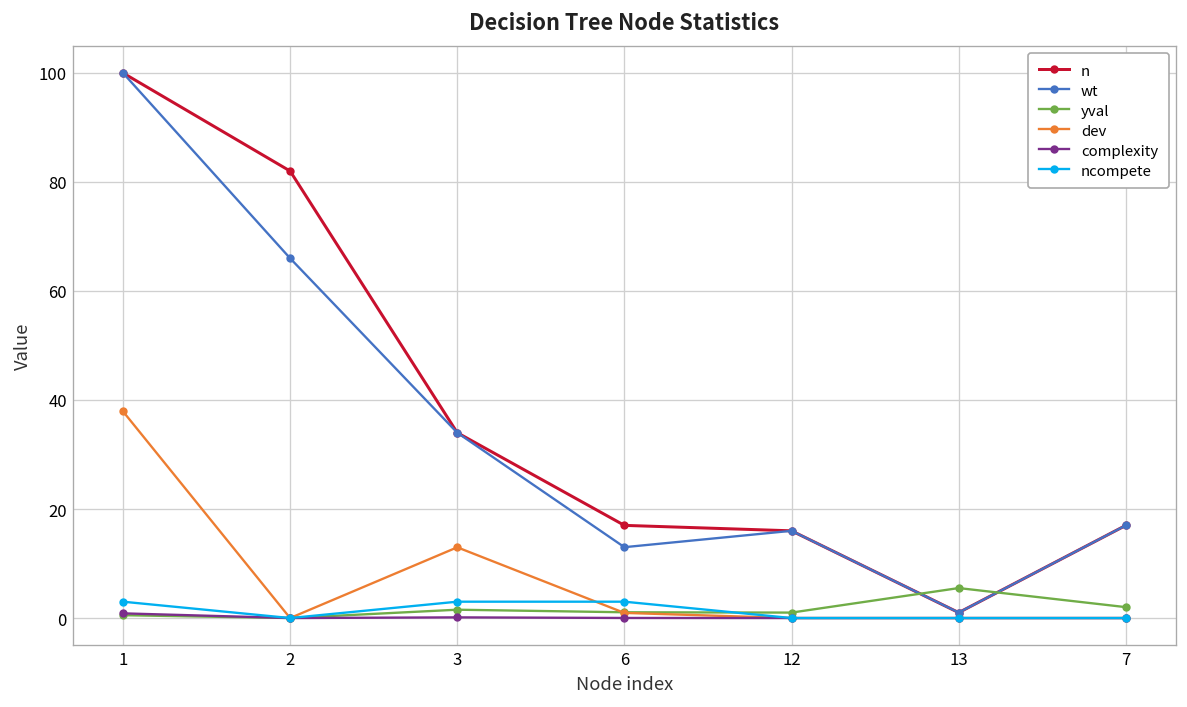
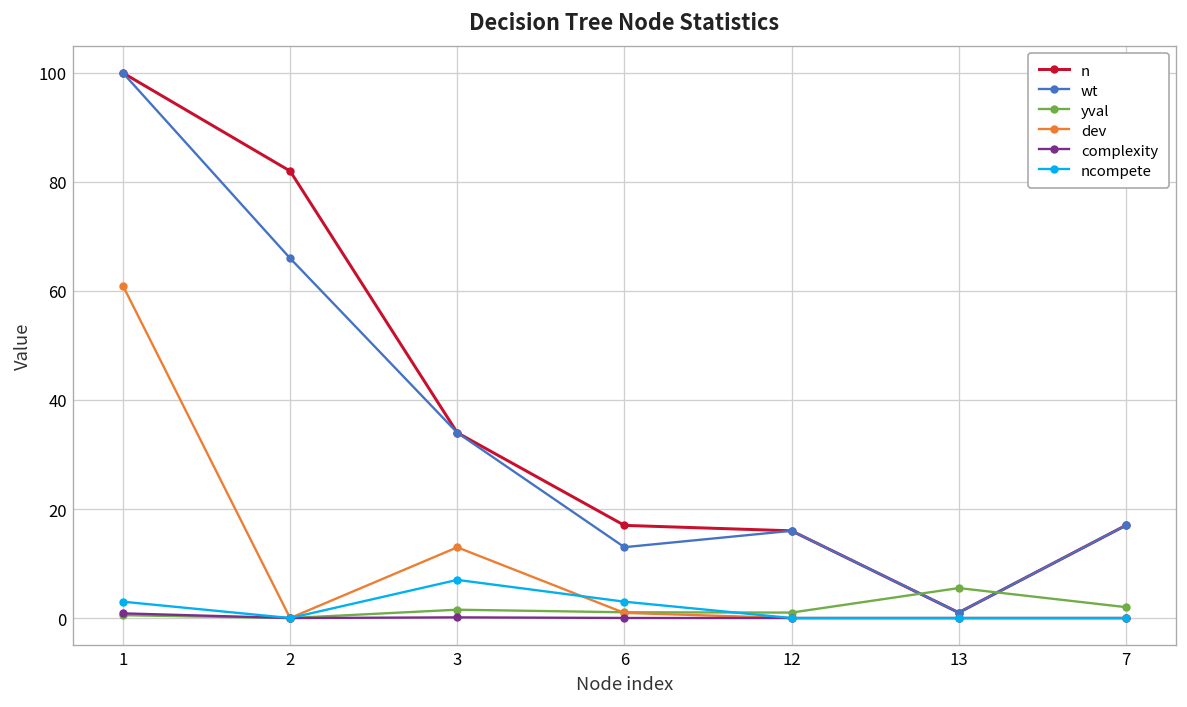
  {
    "n": {
      "2": 82,
      "6": 17
    },
    "wt": {
      "2": 66,
      "6": 13
    },
    "yval": {
      "3": 2,
      "12": 1,
      "13": 6,
      "7": 2
    },
    "dev": {
-     "1": 38,
+     "1": 61,
      "3": 13
    },
    "complexity": {
      "3": 0,
      "6": 0
    },
    "ncompete": {
      "1": 3,
-     "3": 3,
+     "3": 7,
      "6": 3
    }
  }
